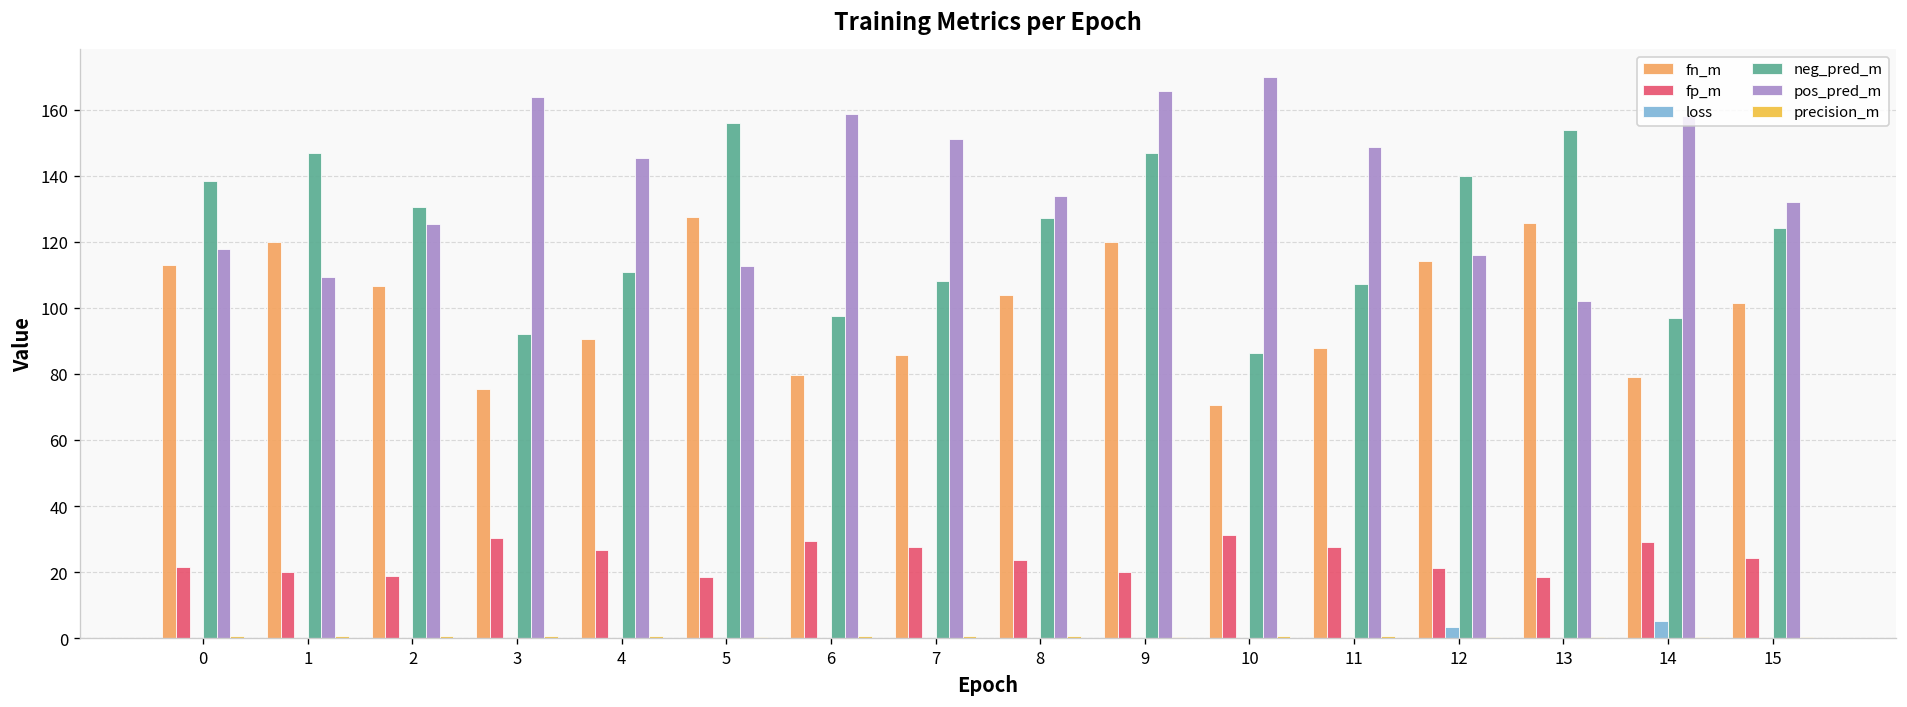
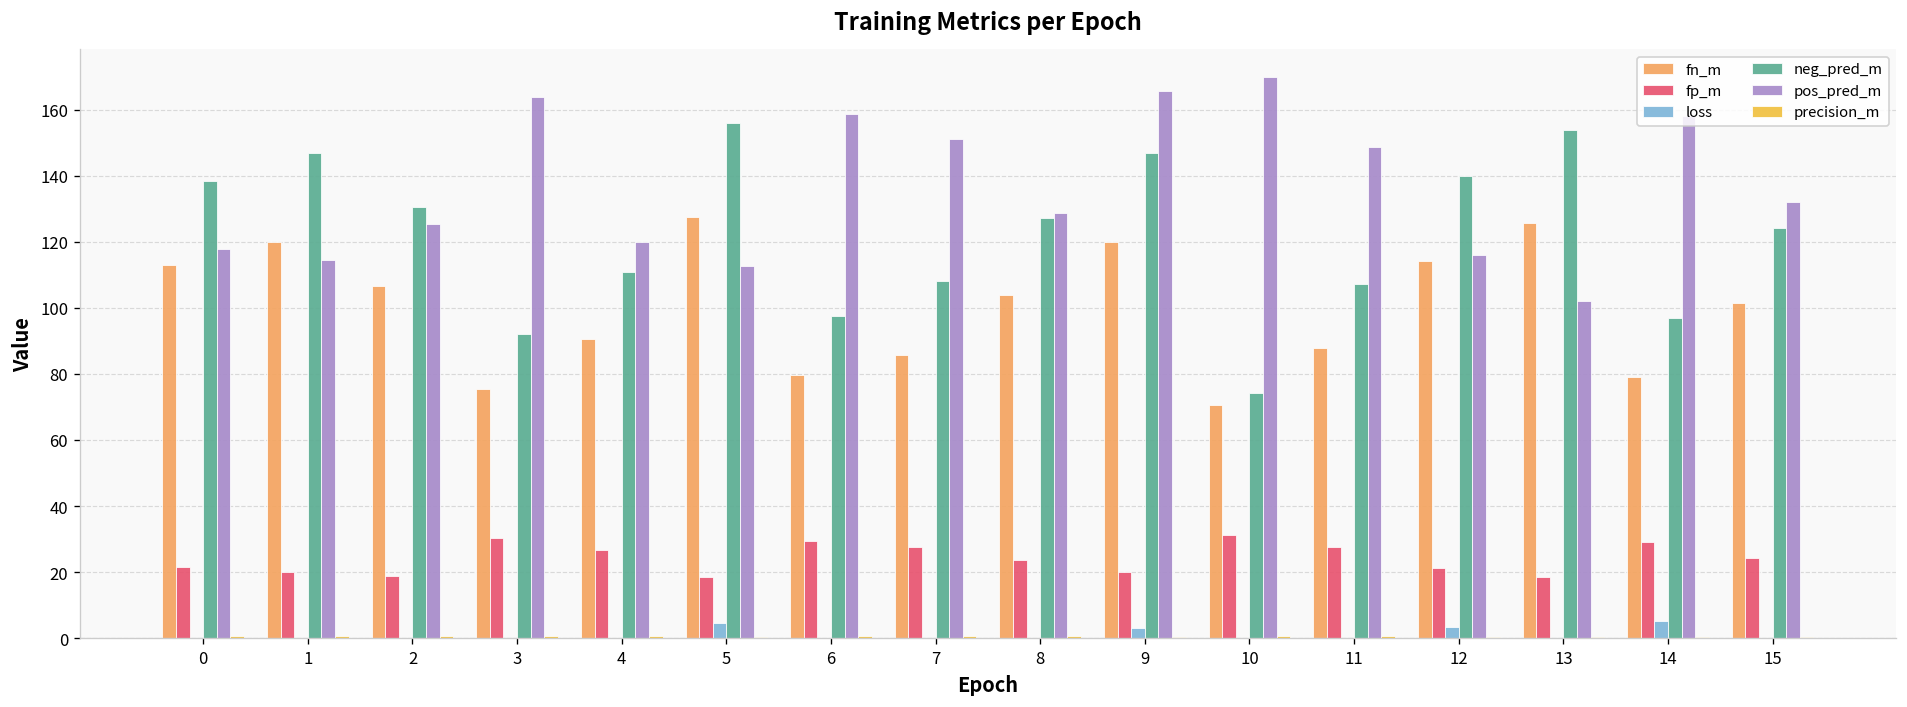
  {
    "fp_m": {
      "0": 22,
      "1": 20,
      "2": 19,
      "3": 30,
      "4": 27,
      "5": 18,
      "6": 29,
      "7": 28,
      "8": 24,
      "9": 20,
      "10": 31,
      "11": 28,
      "12": 21,
      "13": 19,
      "14": 29,
      "15": 24
    },
    "loss": {
-     "5": 0,
-     "9": 0,
+     "5": 5,
+     "9": 3,
      "12": 3,
      "14": 5
    },
    "neg_pred_m": {
      "0": 138,
      "1": 147,
      "2": 131,
      "3": 92,
      "4": 111,
      "5": 156,
      "6": 97,
      "7": 108,
      "8": 127,
      "9": 147,
-     "10": 86,
+     "10": 74,
      "11": 107,
      "12": 140,
      "13": 154,
      "14": 97,
      "15": 124
    },
    "pos_pred_m": {
      "0": 118,
-     "1": 109,
+     "1": 114,
      "2": 125,
      "3": 164,
-     "4": 145,
+     "4": 120,
      "5": 113,
      "6": 159,
      "7": 151,
-     "8": 134,
+     "8": 129,
      "9": 166,
      "10": 170,
      "11": 149,
      "12": 116,
      "13": 102,
      "15": 132
    }
  }
